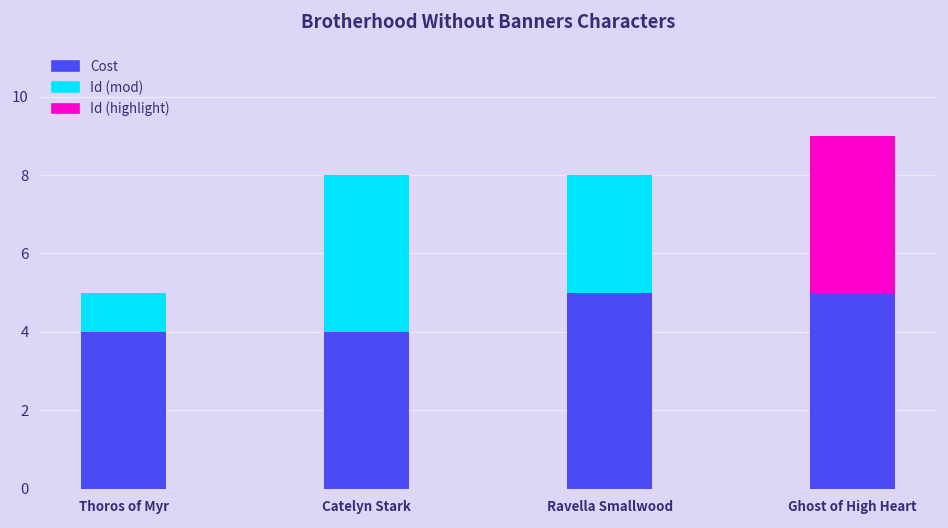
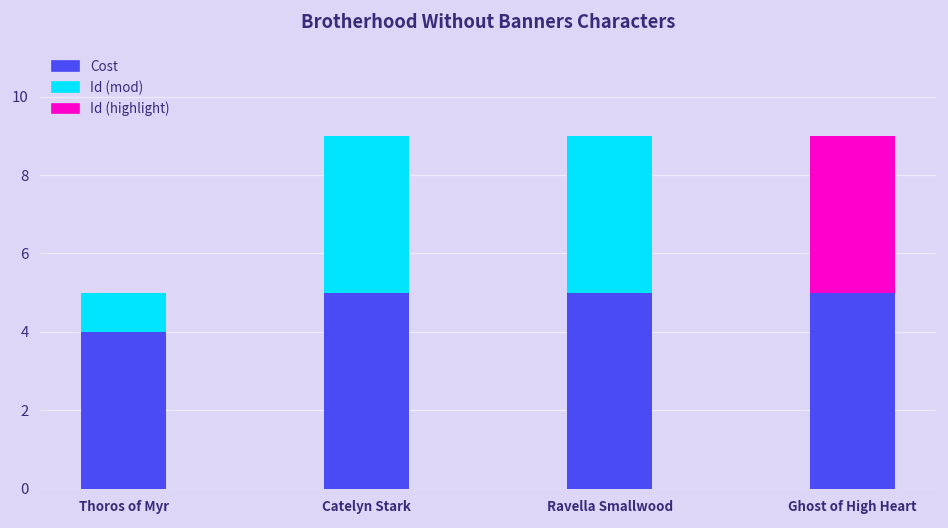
  {
    "Cost": {
      "Thoros of Myr": 4,
-     "Catelyn Stark": 4,
+     "Catelyn Stark": 5,
      "Ravella Smallwood": 5,
      "Ghost of High Heart": 5
    },
    "Id (mod)": {
      "Thoros of Myr": 1.0,
      "Catelyn Stark": 4.0,
-     "Ravella Smallwood": 3.0,
+     "Ravella Smallwood": 4.0,
      "Ghost of High Heart": 4.0
    },
    "Id (highlight)": {
      "Ghost of High Heart": 4.0
    }
  }
